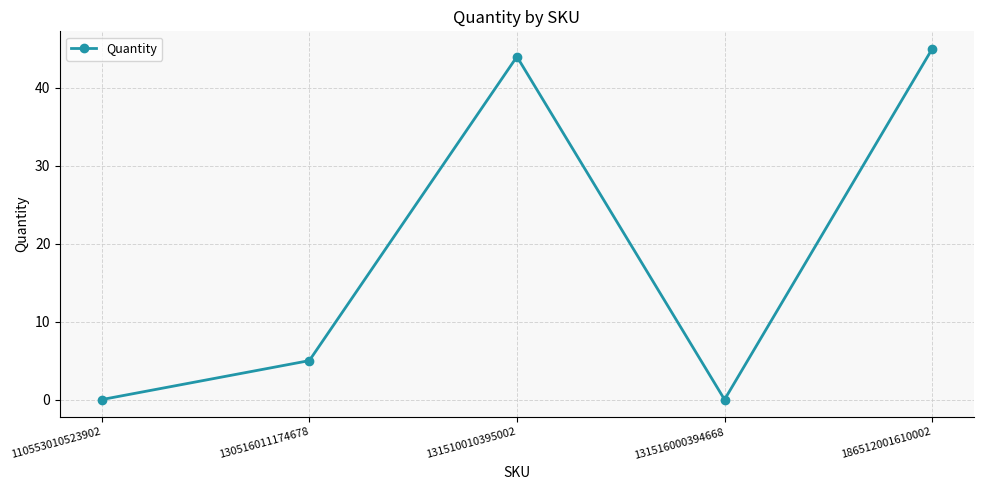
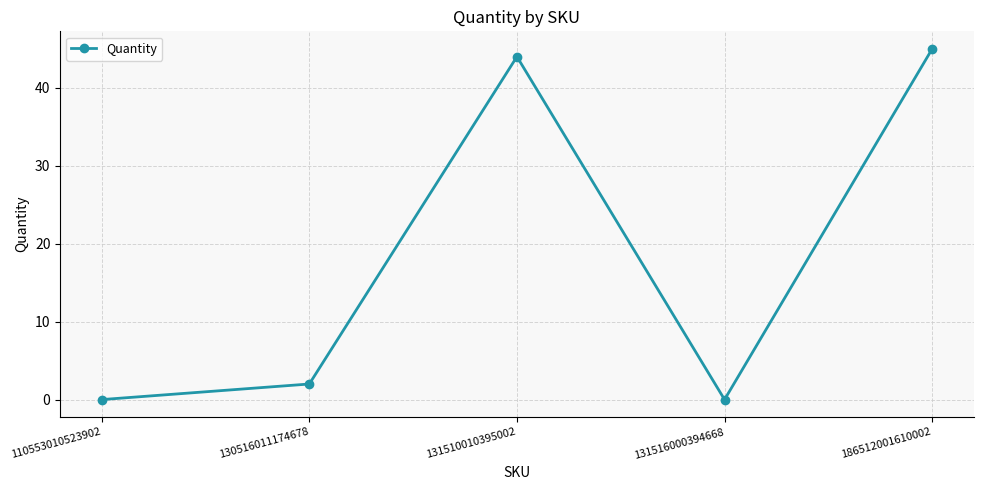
  {
    "110553010523902": 0,
-   "130516011174678": 5,
+   "130516011174678": 2,
    "131510010395002": 44,
    "131516000394668": 0,
    "186512001610002": 45
  }
